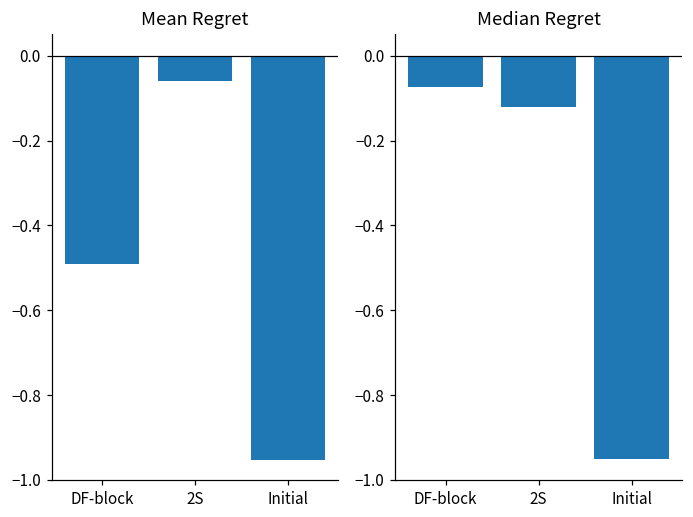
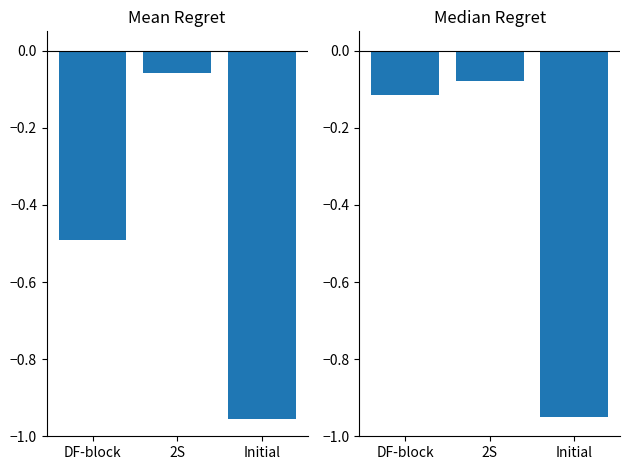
  {
    "Mean Regret": {
      "DF-block": -0.49,
      "2S": -0.06,
      "Initial": -0.95
    },
    "Median Regret": {
-     "DF-block": -0.07,
-     "2S": -0.12,
+     "DF-block": -0.12,
+     "2S": -0.08,
      "Initial": -0.95
    }
  }
